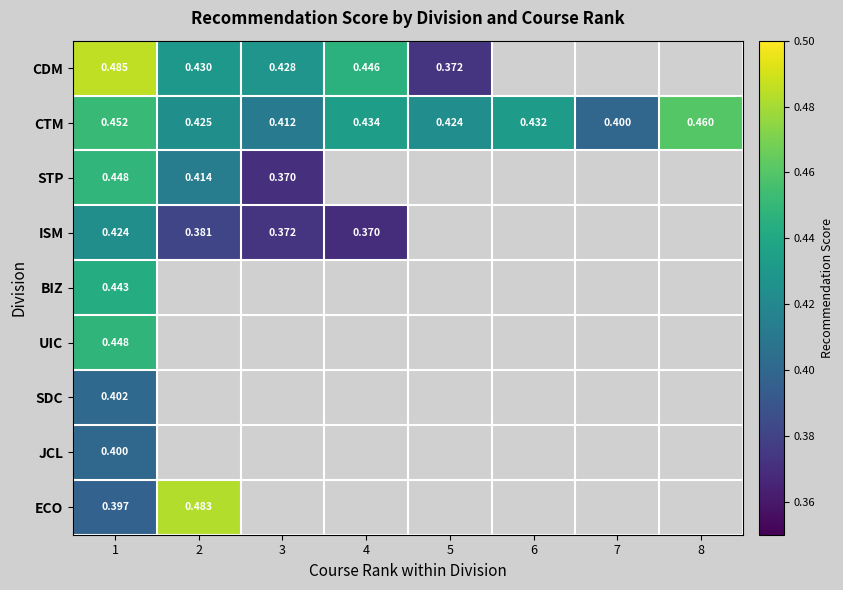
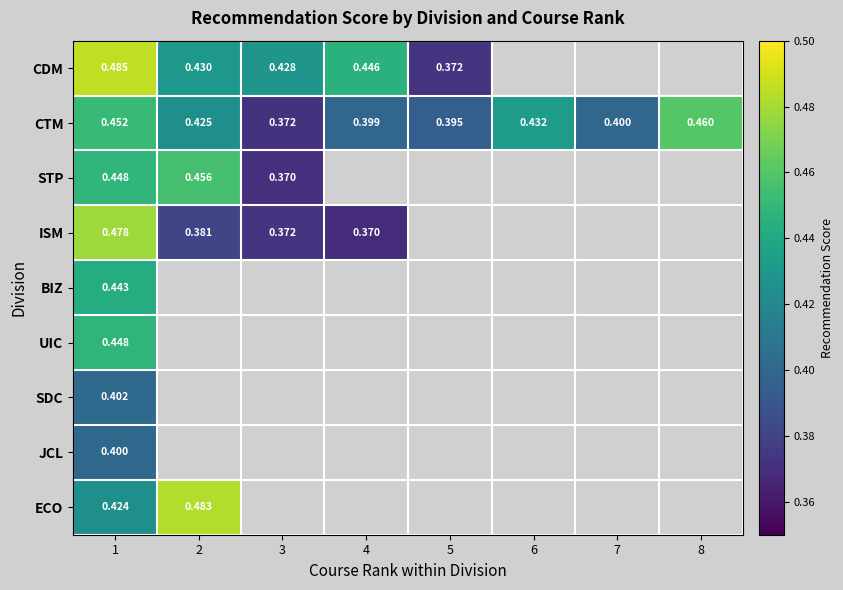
  {
    "CDM": {
      "1": 0.485,
      "2": 0.430,
      "3": 0.428,
      "4": 0.446,
      "5": 0.372
    },
    "CTM": {
      "1": 0.452,
      "2": 0.425,
-     "3": 0.412,
-     "4": 0.434,
-     "5": 0.424,
+     "3": 0.372,
+     "4": 0.399,
+     "5": 0.395,
      "6": 0.432,
      "7": 0.400,
      "8": 0.460
    },
    "STP": {
      "1": 0.448,
-     "2": 0.414,
+     "2": 0.456,
      "3": 0.370
    },
    "ISM": {
-     "1": 0.424,
+     "1": 0.478,
      "2": 0.381,
      "3": 0.372,
      "4": 0.370
    },
    "BIZ": {
      "1": 0.443
    },
    "UIC": {
      "1": 0.448
    },
    "SDC": {
      "1": 0.402
    },
    "JCL": {
      "1": 0.400
    },
    "ECO": {
-     "1": 0.397,
+     "1": 0.424,
      "2": 0.483
    }
  }
